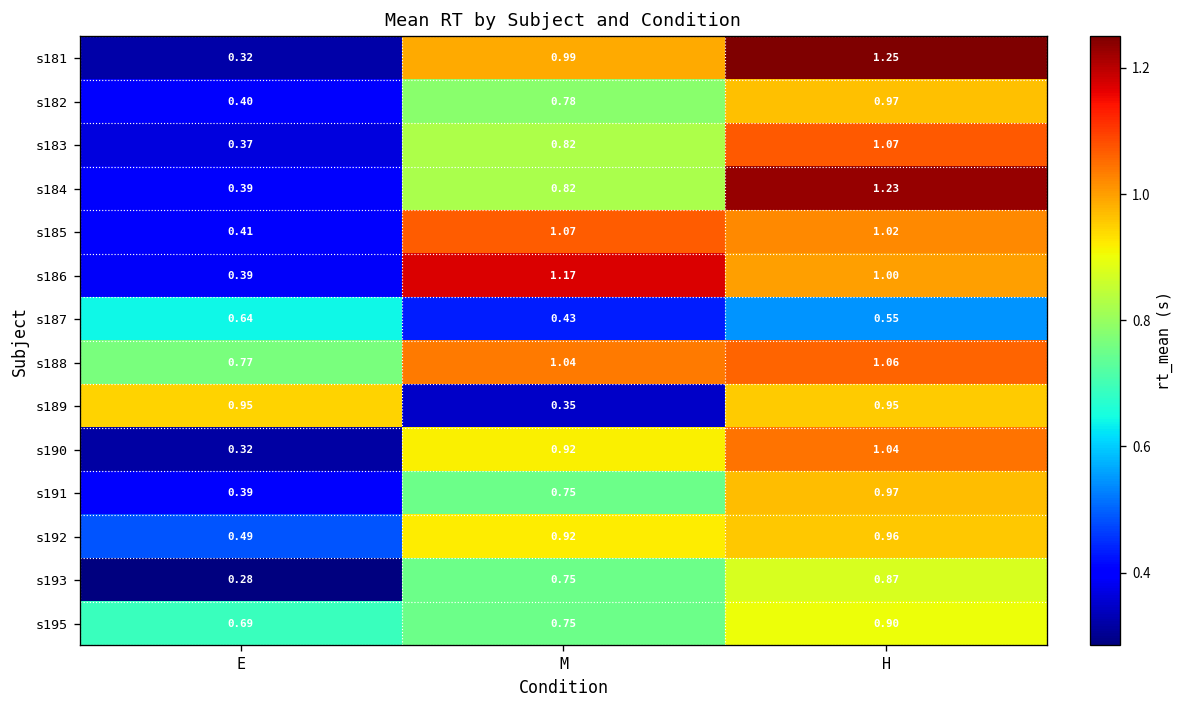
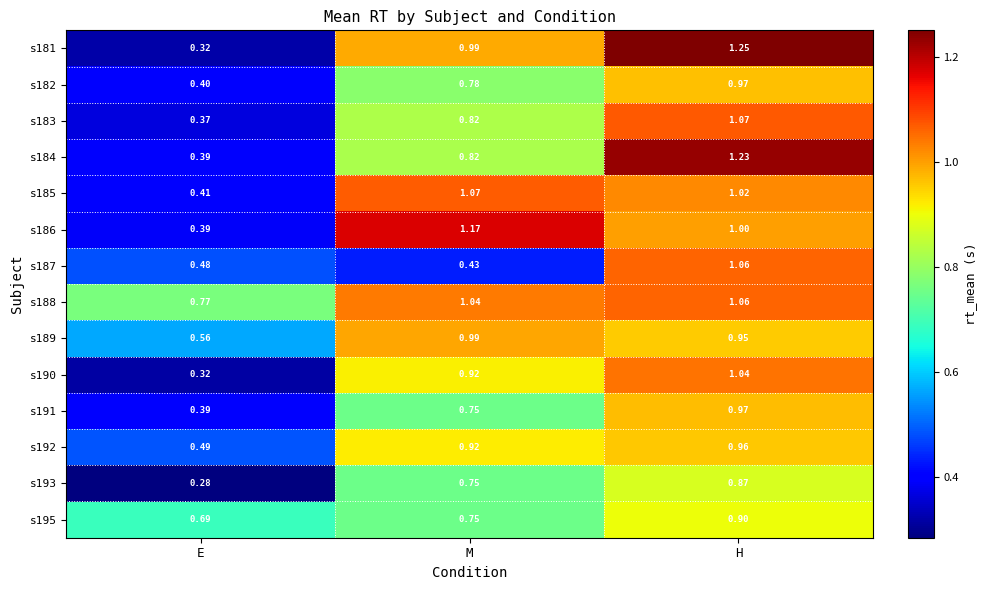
  {
    "s181": {
      "E": 0.32,
      "M": 0.99,
      "H": 1.25
    },
    "s182": {
      "E": 0.40,
      "M": 0.78,
      "H": 0.97
    },
    "s183": {
      "E": 0.37,
      "M": 0.82,
      "H": 1.07
    },
    "s184": {
      "E": 0.39,
      "M": 0.82,
      "H": 1.23
    },
    "s185": {
      "E": 0.41,
      "M": 1.07,
      "H": 1.02
    },
    "s186": {
      "E": 0.39,
      "M": 1.17,
      "H": 1.00
    },
    "s187": {
-     "E": 0.64,
+     "E": 0.48,
      "M": 0.43,
-     "H": 0.55
+     "H": 1.06
    },
    "s188": {
      "E": 0.77,
      "M": 1.04,
      "H": 1.06
    },
    "s189": {
-     "E": 0.95,
-     "M": 0.35,
+     "E": 0.56,
+     "M": 0.99,
      "H": 0.95
    },
    "s190": {
      "E": 0.32,
      "M": 0.92,
      "H": 1.04
    },
    "s191": {
      "E": 0.39,
      "M": 0.75,
      "H": 0.97
    },
    "s192": {
      "E": 0.49,
      "M": 0.92,
      "H": 0.96
    },
    "s193": {
      "E": 0.28,
      "M": 0.75,
      "H": 0.87
    },
    "s195": {
      "E": 0.69,
      "M": 0.75,
      "H": 0.90
    }
  }
